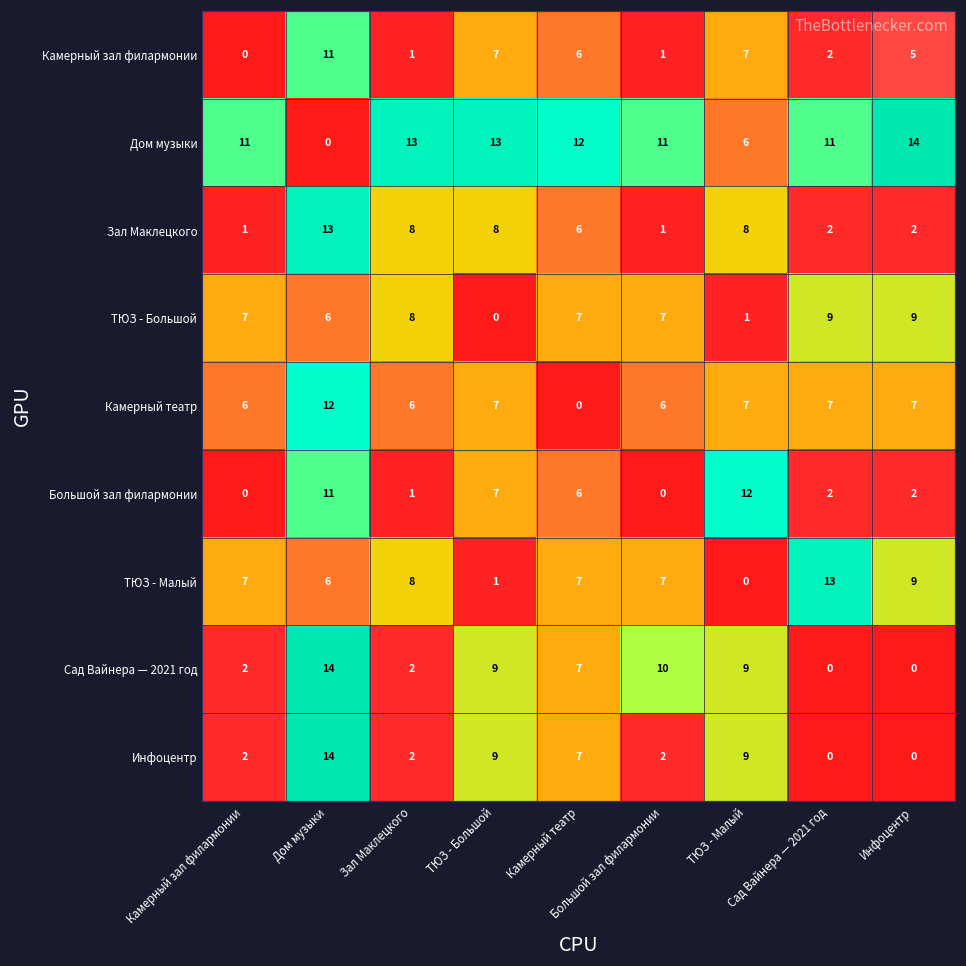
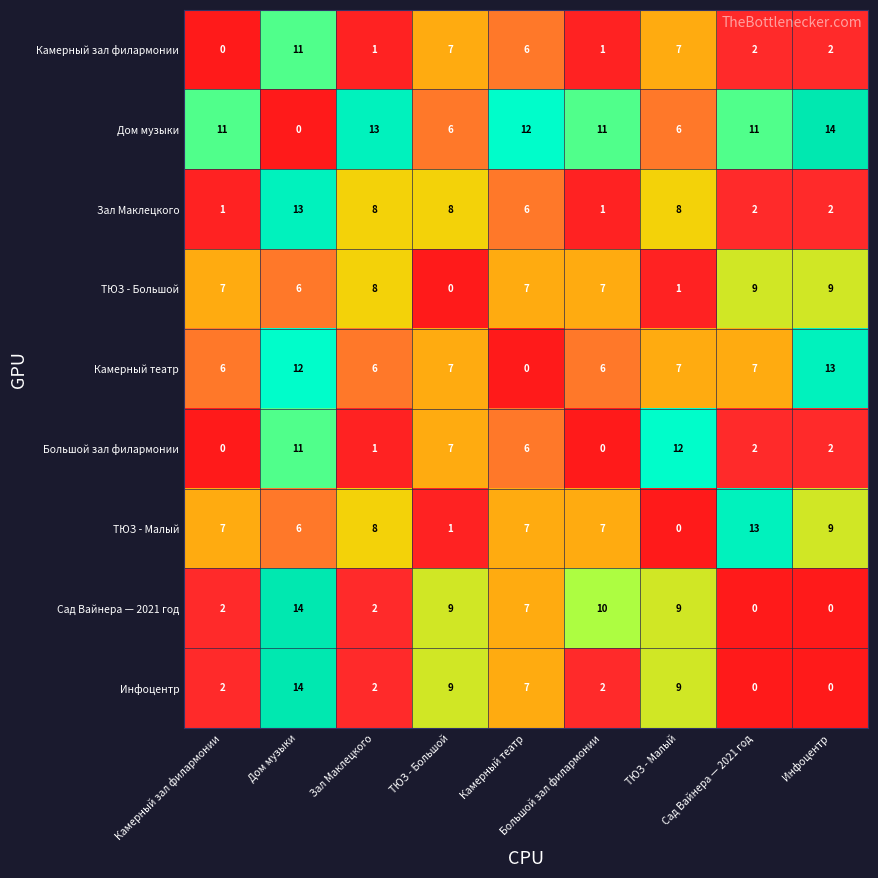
  {
    "Камерный зал филармонии": {
      "Камерный зал филармонии": 0,
      "Дом музыки": 11,
      "Зал Маклецкого": 1,
      "ТЮЗ - Большой": 7,
      "Камерный театр": 6,
      "Большой зал филармонии": 1,
      "ТЮЗ - Малый": 7,
      "Сад Вайнера — 2021 год": 2,
-     "Инфоцентр": 5
+     "Инфоцентр": 2
    },
    "Дом музыки": {
      "Камерный зал филармонии": 11,
      "Дом музыки": 0,
      "Зал Маклецкого": 13,
-     "ТЮЗ - Большой": 13,
+     "ТЮЗ - Большой": 6,
      "Камерный театр": 12,
      "Большой зал филармонии": 11,
      "ТЮЗ - Малый": 6,
      "Сад Вайнера — 2021 год": 11,
      "Инфоцентр": 14
    },
    "Зал Маклецкого": {
      "Камерный зал филармонии": 1,
      "Дом музыки": 13,
      "Зал Маклецкого": 8,
      "ТЮЗ - Большой": 8,
      "Камерный театр": 6,
      "Большой зал филармонии": 1,
      "ТЮЗ - Малый": 8,
      "Сад Вайнера — 2021 год": 2,
      "Инфоцентр": 2
    },
    "ТЮЗ - Большой": {
      "Камерный зал филармонии": 7,
      "Дом музыки": 6,
      "Зал Маклецкого": 8,
      "ТЮЗ - Большой": 0,
      "Камерный театр": 7,
      "Большой зал филармонии": 7,
      "ТЮЗ - Малый": 1,
      "Сад Вайнера — 2021 год": 9,
      "Инфоцентр": 9
    },
    "Камерный театр": {
      "Камерный зал филармонии": 6,
      "Дом музыки": 12,
      "Зал Маклецкого": 6,
      "ТЮЗ - Большой": 7,
      "Камерный театр": 0,
      "Большой зал филармонии": 6,
      "ТЮЗ - Малый": 7,
      "Сад Вайнера — 2021 год": 7,
-     "Инфоцентр": 7
+     "Инфоцентр": 13
    },
    "Большой зал филармонии": {
      "Камерный зал филармонии": 0,
      "Дом музыки": 11,
      "Зал Маклецкого": 1,
      "ТЮЗ - Большой": 7,
      "Камерный театр": 6,
      "Большой зал филармонии": 0,
      "ТЮЗ - Малый": 12,
      "Сад Вайнера — 2021 год": 2,
      "Инфоцентр": 2
    },
    "ТЮЗ - Малый": {
      "Камерный зал филармонии": 7,
      "Дом музыки": 6,
      "Зал Маклецкого": 8,
      "ТЮЗ - Большой": 1,
      "Камерный театр": 7,
      "Большой зал филармонии": 7,
      "ТЮЗ - Малый": 0,
      "Сад Вайнера — 2021 год": 13,
      "Инфоцентр": 9
    },
    "Сад Вайнера — 2021 год": {
      "Камерный зал филармонии": 2,
      "Дом музыки": 14,
      "Зал Маклецкого": 2,
      "ТЮЗ - Большой": 9,
      "Камерный театр": 7,
      "Большой зал филармонии": 10,
      "ТЮЗ - Малый": 9,
      "Сад Вайнера — 2021 год": 0,
      "Инфоцентр": 0
    },
    "Инфоцентр": {
      "Камерный зал филармонии": 2,
      "Дом музыки": 14,
      "Зал Маклецкого": 2,
      "ТЮЗ - Большой": 9,
      "Камерный театр": 7,
      "Большой зал филармонии": 2,
      "ТЮЗ - Малый": 9,
      "Сад Вайнера — 2021 год": 0,
      "Инфоцентр": 0
    }
  }
